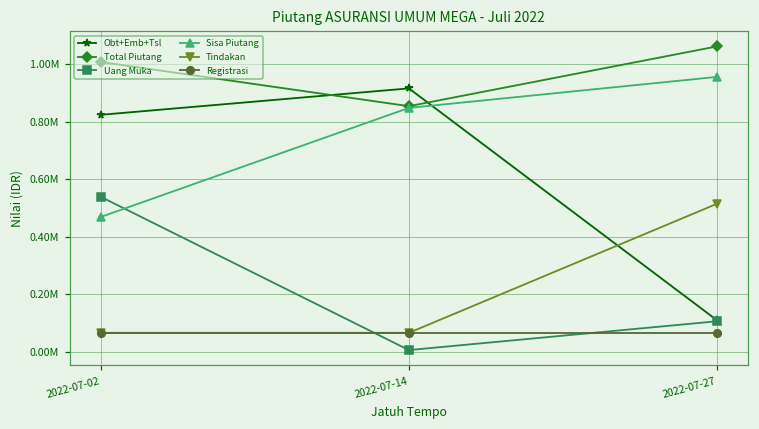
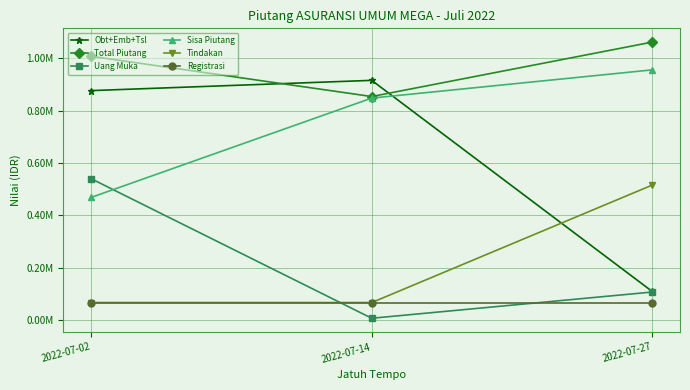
  {
    "Obt+Emb+Tsl": {
-     "2022-07-02": 820000,
+     "2022-07-02": 880000,
      "2022-07-14": 920000
    }
  }
